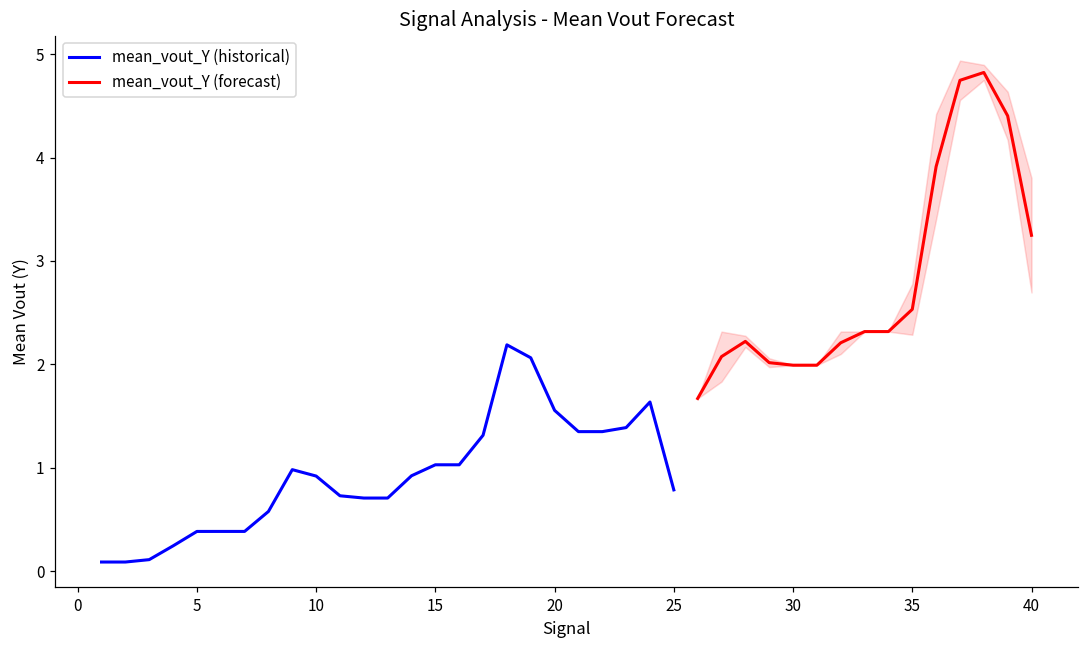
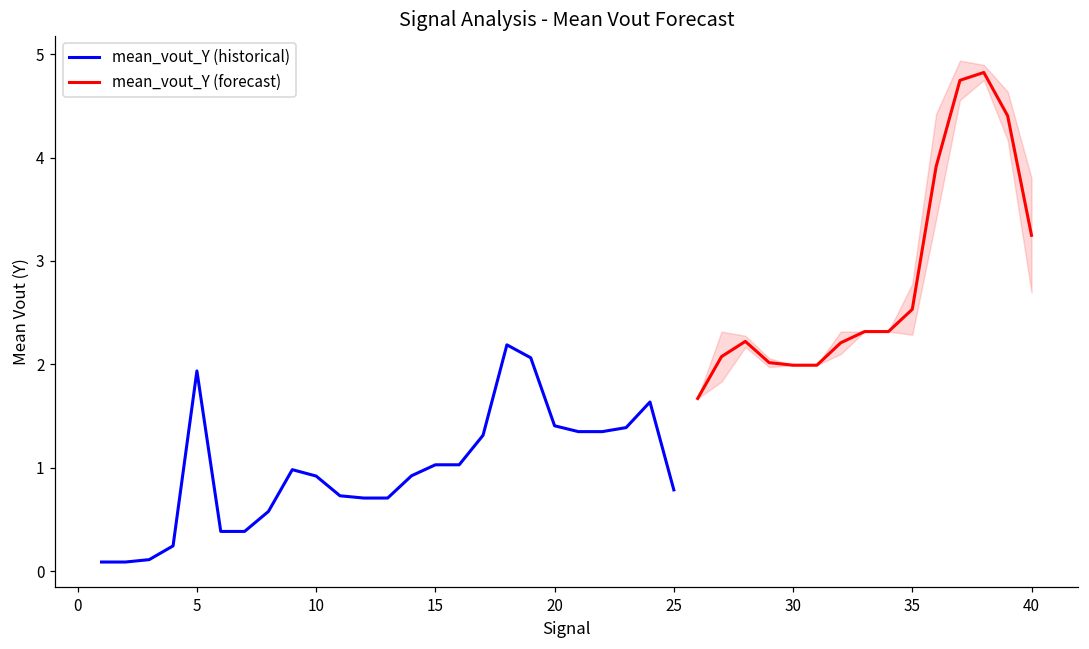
  {
    "mean_vout_Y (historical)": {
-     "5": 0.4,
+     "5": 1.9,
      "10": 0.9,
      "15": 1.0,
-     "20": 1.6,
+     "20": 1.4,
      "25": 0.8
    }
  }
